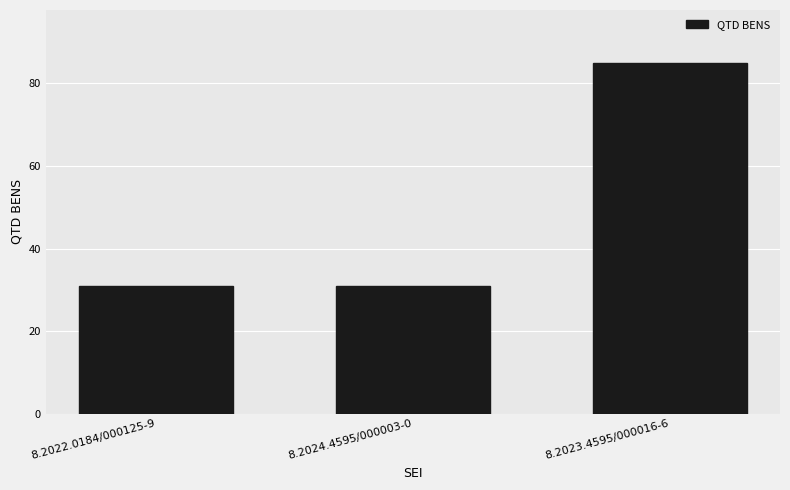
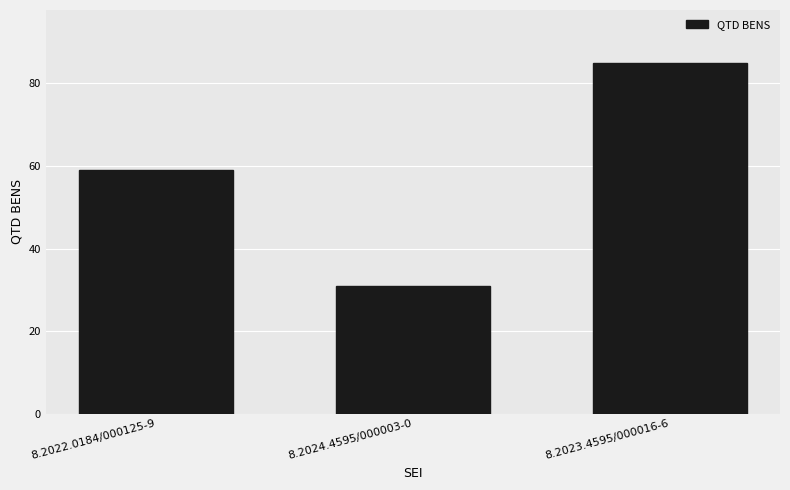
  {
-   "8.2022.0184/000125-9": 31,
+   "8.2022.0184/000125-9": 59,
    "8.2024.4595/000003-0": 31,
    "8.2023.4595/000016-6": 85
  }
